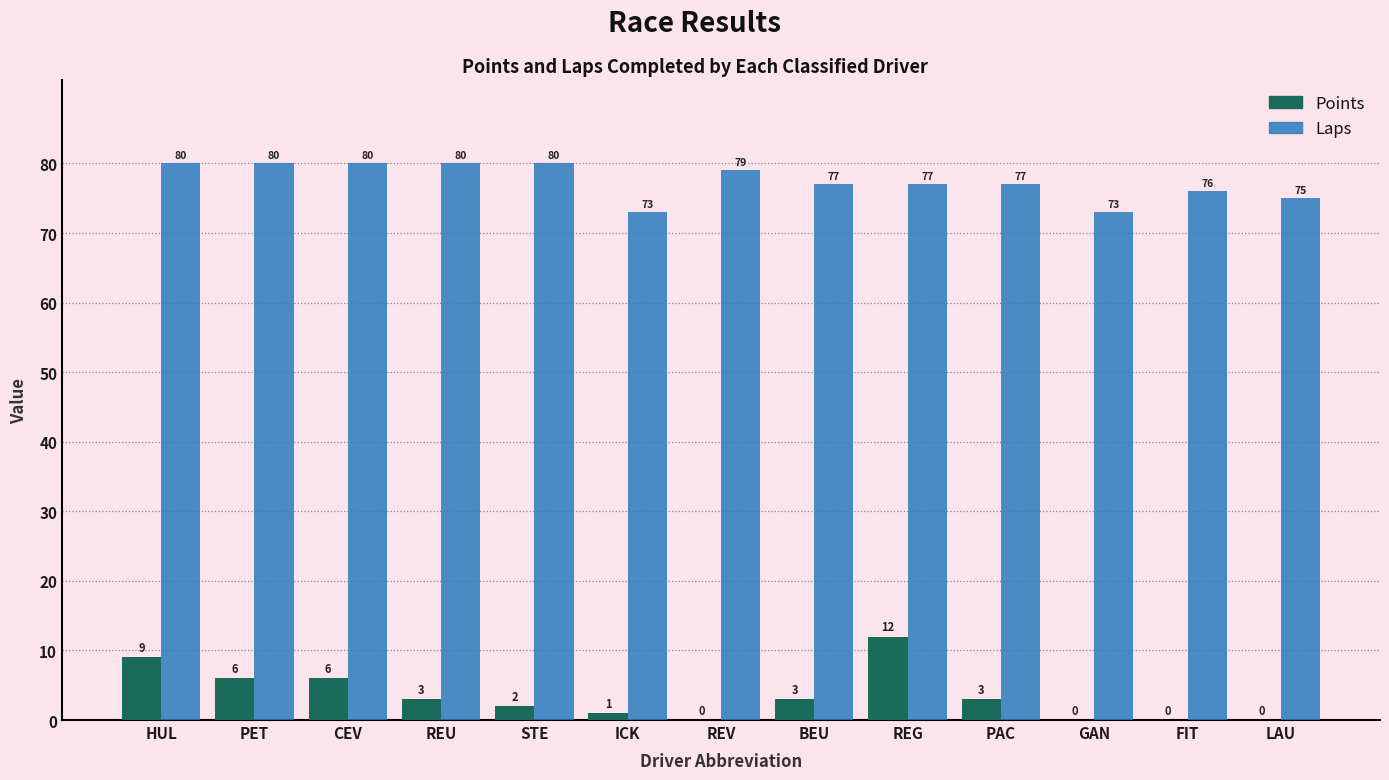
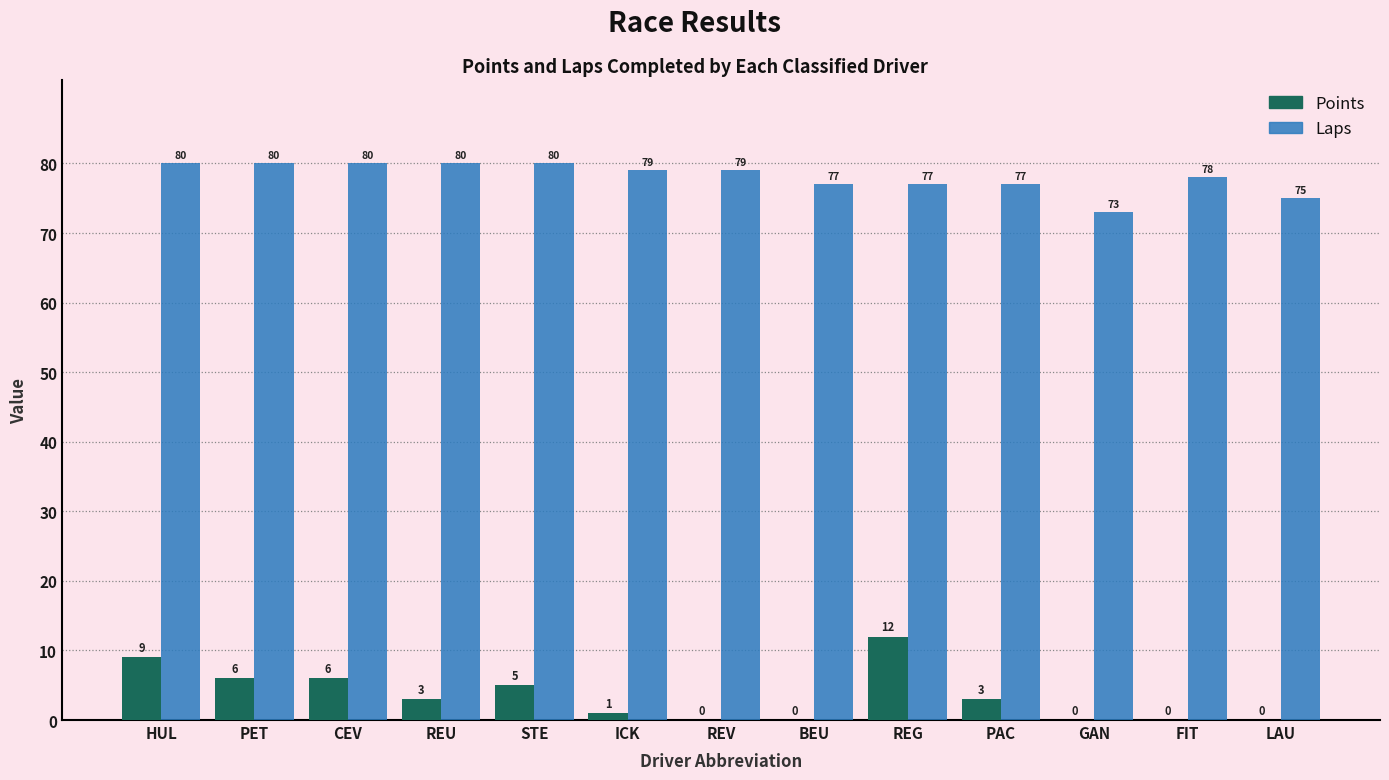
  {
    "Points": {
      "HUL": 9,
      "PET": 6,
      "CEV": 6,
      "REU": 3,
-     "STE": 2,
+     "STE": 5,
      "ICK": 1,
      "REV": 0,
-     "BEU": 3,
+     "BEU": 0,
      "REG": 12,
      "PAC": 3,
      "GAN": 0,
      "FIT": 0,
      "LAU": 0
    },
    "Laps": {
      "HUL": 80,
      "PET": 80,
      "CEV": 80,
      "REU": 80,
      "STE": 80,
-     "ICK": 73,
+     "ICK": 79,
      "REV": 79,
      "BEU": 77,
      "REG": 77,
      "PAC": 77,
      "GAN": 73,
-     "FIT": 76,
+     "FIT": 78,
      "LAU": 75
    }
  }
